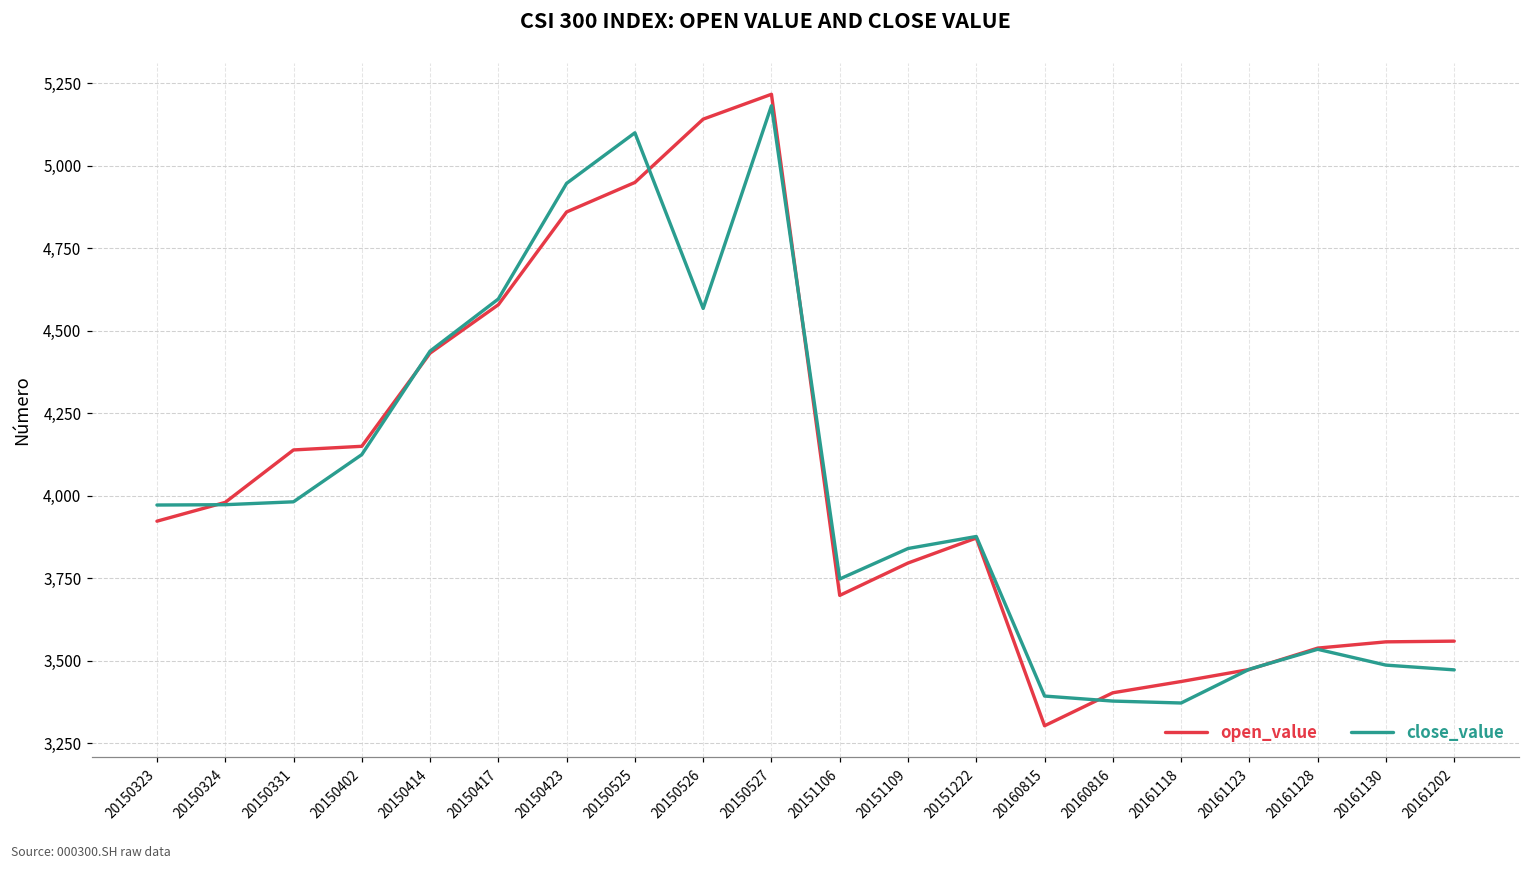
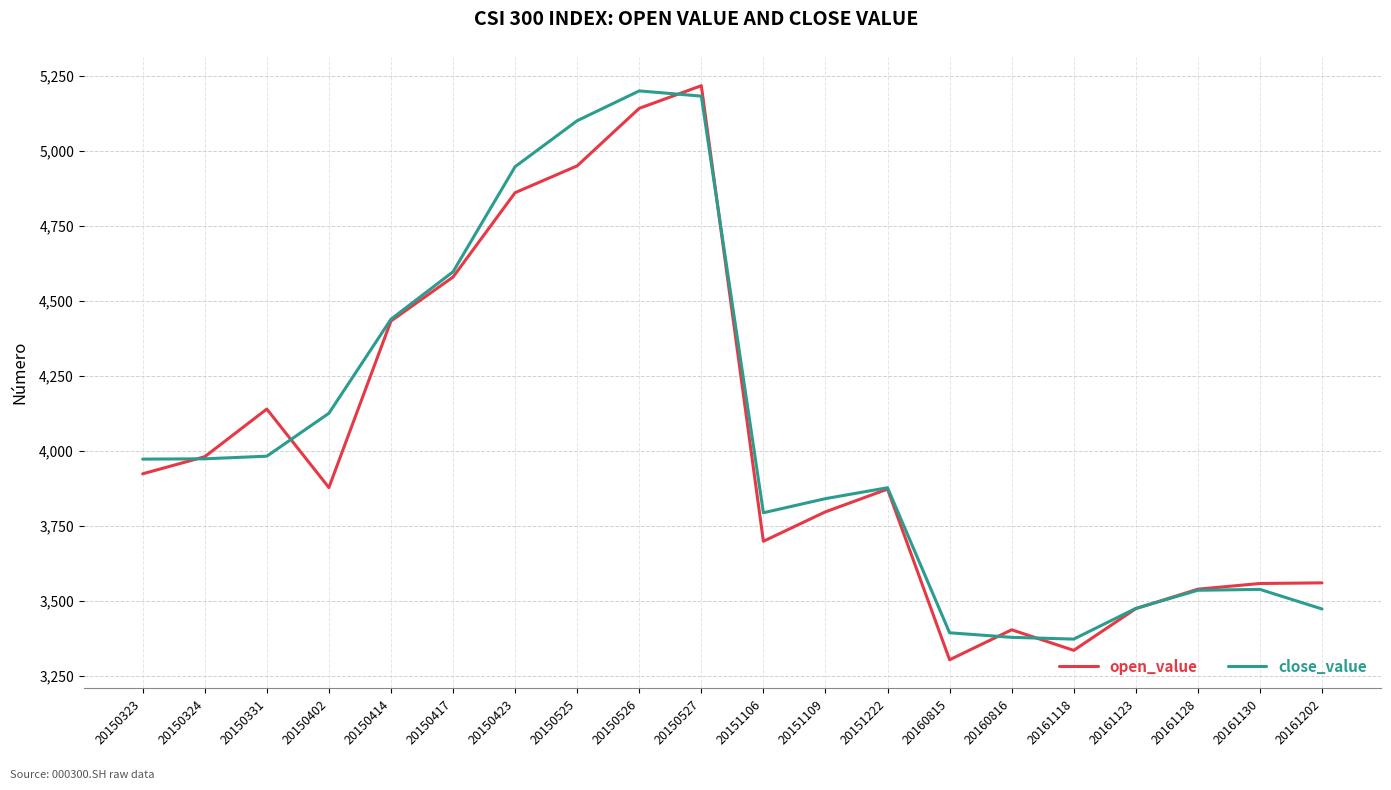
  {
    "open_value": {
      "20150323": "3,920",
      "20150331": "4,140",
-     "20150402": "4,150",
+     "20150402": "3,880",
      "20150417": "4,580",
      "20150423": "4,860",
      "20150525": "4,950",
      "20150526": "5,140",
      "20150527": "5,220",
      "20151106": "3,700",
      "20151109": "3,800",
      "20160815": "3,300",
      "20160816": "3,400",
-     "20161118": "3,440",
+     "20161118": "3,330",
      "20161130": "3,560",
      "20161202": "3,560"
    },
    "close_value": {
      "20150323": "3,970",
      "20150331": "3,980",
      "20150402": "4,120",
      "20150417": "4,600",
      "20150423": "4,950",
      "20150525": "5,100",
-     "20150526": "4,570",
+     "20150526": "5,200",
      "20150527": "5,180",
-     "20151106": "3,750",
+     "20151106": "3,790",
      "20151109": "3,840",
      "20160815": "3,390",
      "20160816": "3,380",
      "20161118": "3,370",
-     "20161130": "3,490",
+     "20161130": "3,540",
      "20161202": "3,470"
    }
  }
